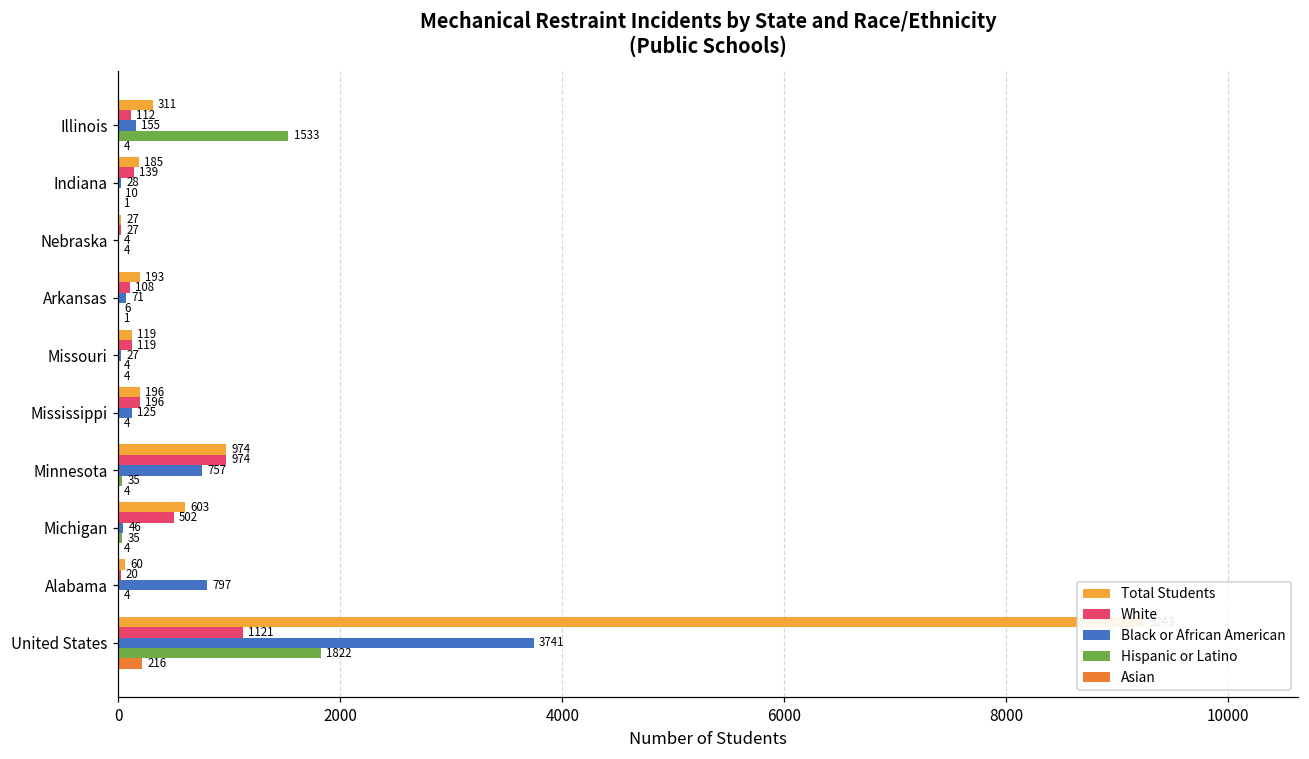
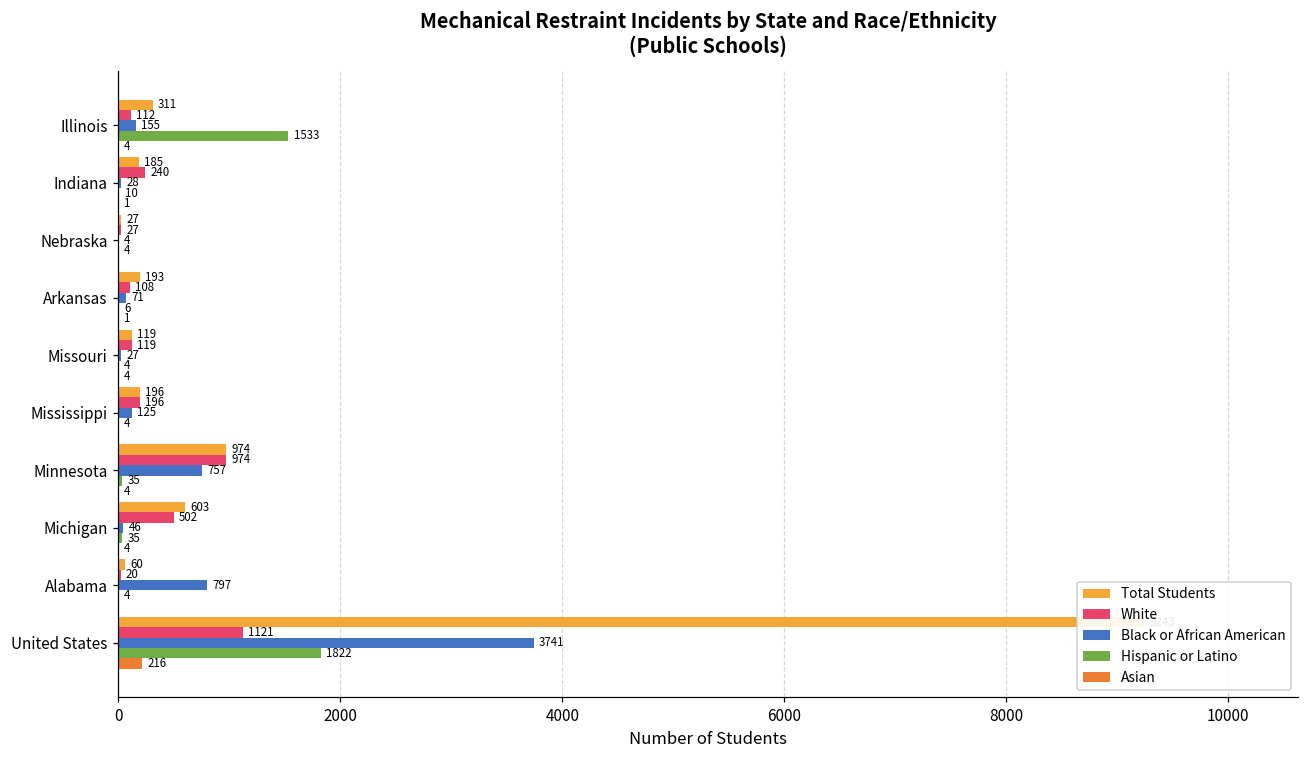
  {
    "White": {
      "Illinois": 112,
-     "Indiana": 139,
+     "Indiana": 240,
      "Nebraska": 27,
      "Arkansas": 108,
      "Missouri": 119,
      "Mississippi": 196,
      "Minnesota": 974,
      "Michigan": 502,
      "Alabama": 20,
      "United States": 1121
    },
    "Black or African American": {
      "Illinois": 155,
      "Indiana": 28,
      "Nebraska": 4,
      "Arkansas": 71,
      "Missouri": 27,
      "Mississippi": 125,
      "Minnesota": 757,
      "Michigan": 46,
      "Alabama": 797,
      "United States": 3741
    },
    "Hispanic or Latino": {
      "Illinois": 1533,
      "Indiana": 10,
      "Nebraska": 4,
      "Arkansas": 6,
      "Missouri": 4,
      "Mississippi": 4,
      "Minnesota": 35,
      "Michigan": 35,
      "Alabama": 4,
      "United States": 1822
    }
  }
